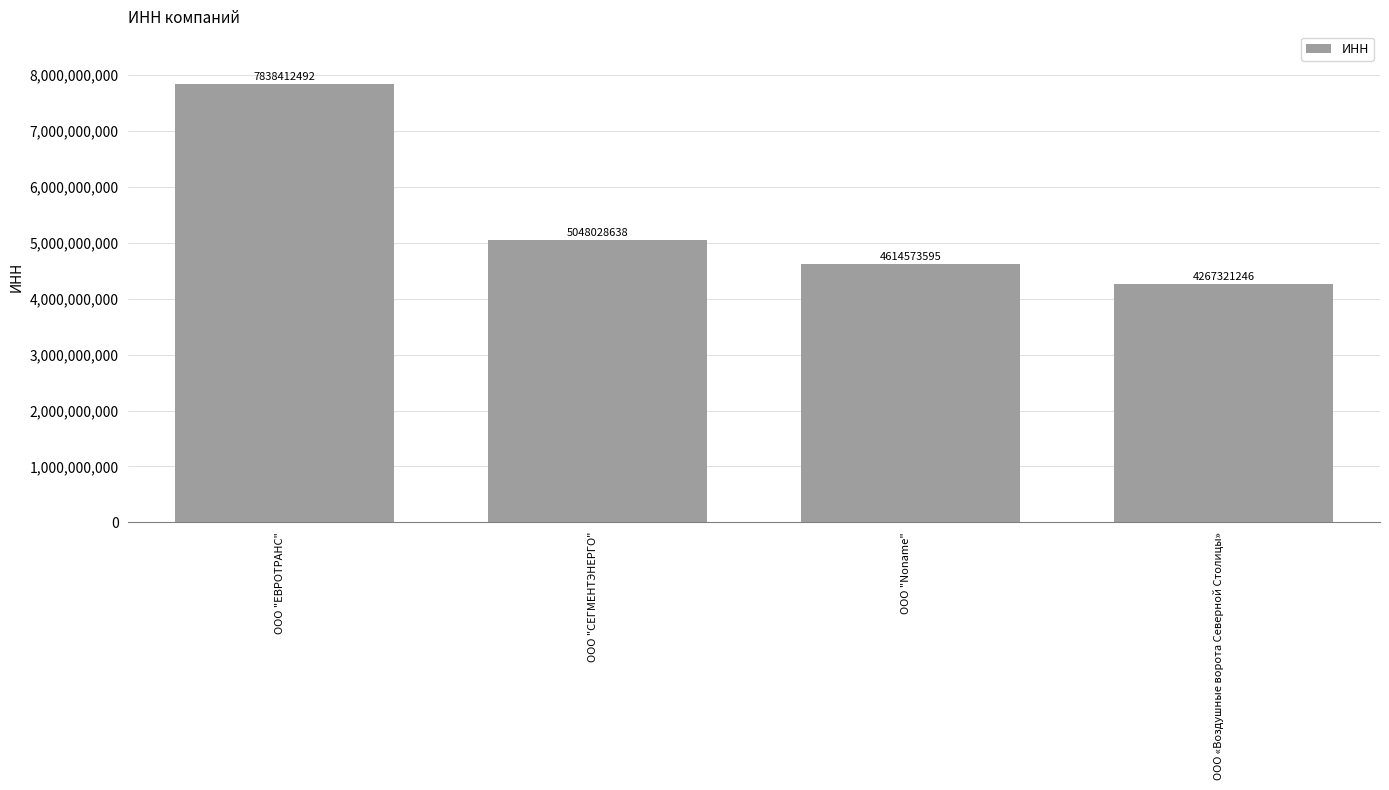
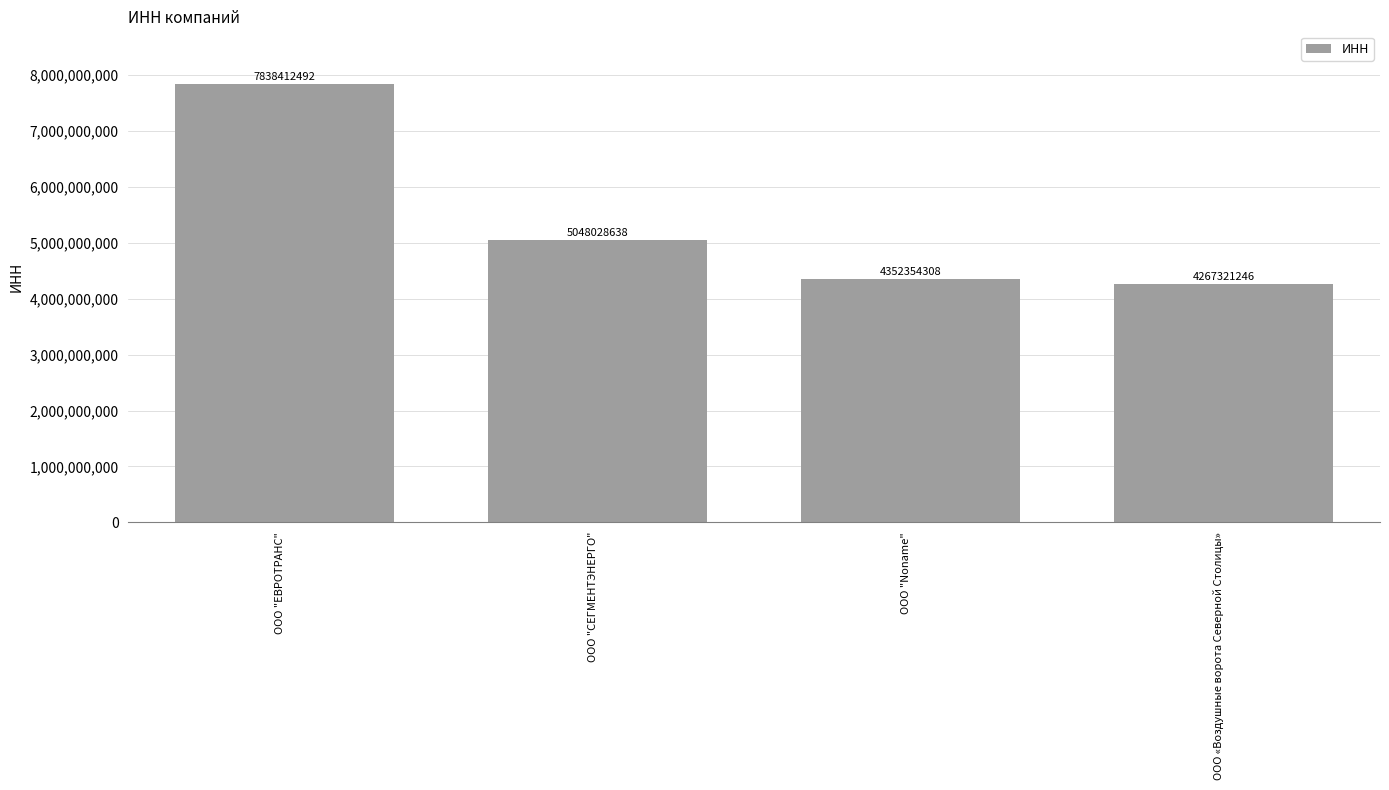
  {
    "ООО \"ЕВРОТРАНС\"": 7838412492,
    "ООО \"СЕГМЕНТЭНЕРГО\"": 5048028638,
-   "ООО \"Noname\"": 4614573595,
+   "ООО \"Noname\"": 4352354308,
    "ООО «Воздушные ворота Северной Столицы»": 4267321246
  }
